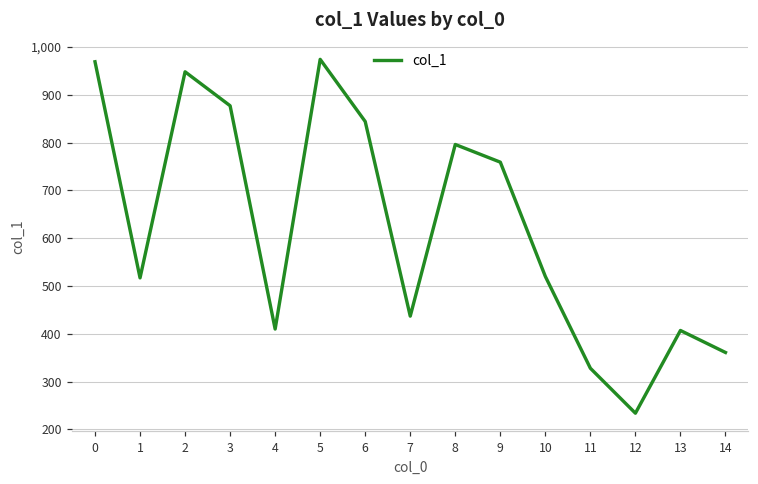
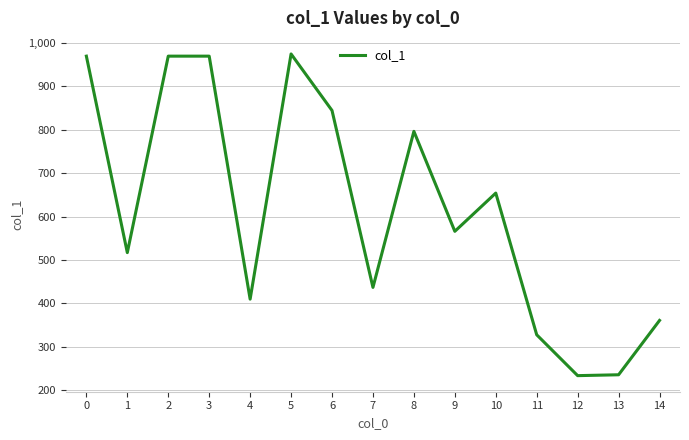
  {
    "0": 970,
    "1": 520,
-   "2": 950,
-   "3": 880,
+   "2": 970,
+   "3": 970,
    "4": 410,
    "5": 970,
    "6": 840,
    "7": 440,
    "8": 800,
-   "9": 760,
-   "10": 520,
+   "9": 570,
+   "10": 650,
    "11": 330,
    "12": 230,
-   "13": 410,
+   "13": 240,
    "14": 360
  }
